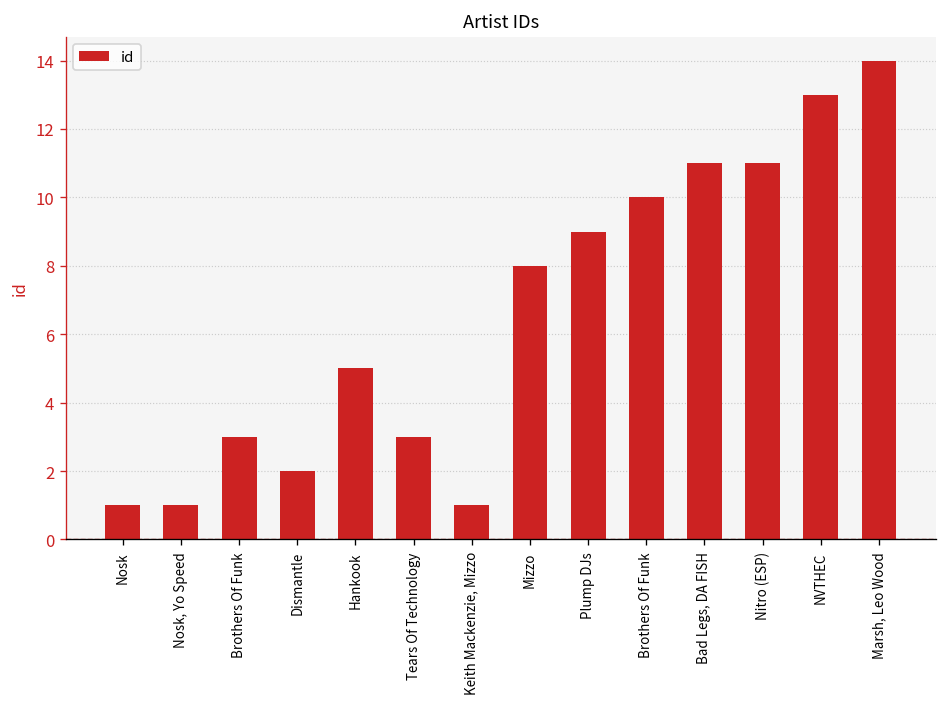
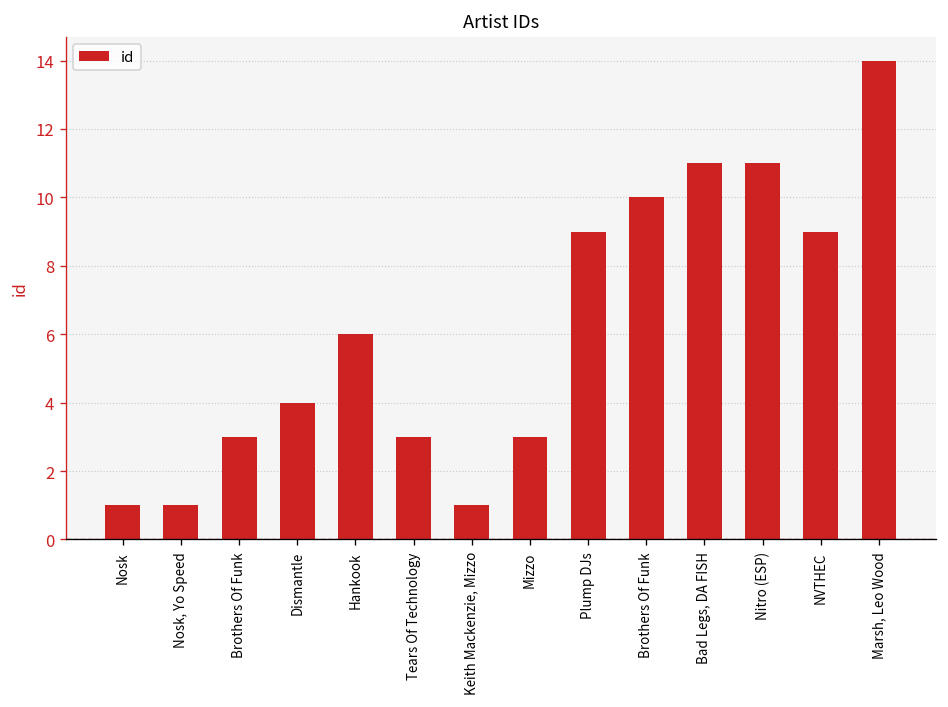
  {
    "Nosk": 1,
    "Nosk, Yo Speed": 1,
-   "Dismantle": 2,
-   "Hankook": 5,
+   "Dismantle": 4,
+   "Hankook": 6,
    "Tears Of Technology": 3,
    "Keith Mackenzie, Mizzo": 1,
-   "Mizzo": 8,
+   "Mizzo": 3,
    "Plump DJs": 9,
    "Bad Legs, DA FISH": 11,
    "Nitro (ESP)": 11,
-   "NVTHEC": 13,
+   "NVTHEC": 9,
    "Marsh, Leo Wood": 14
  }
